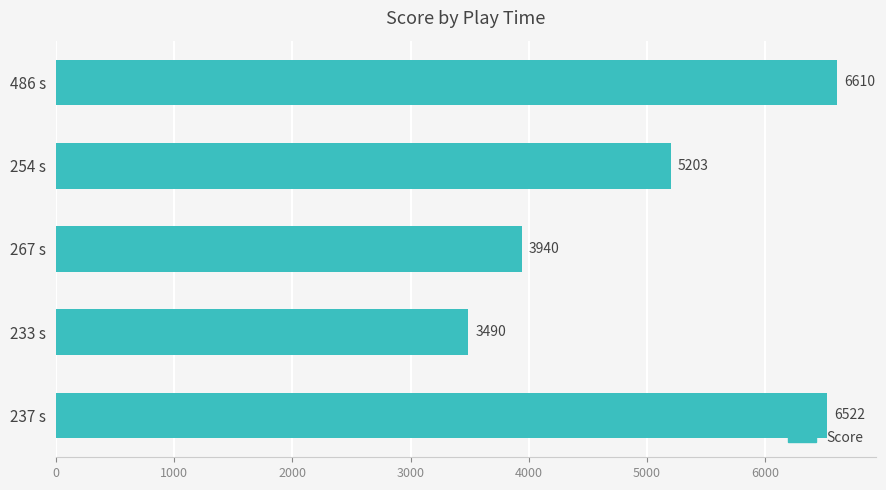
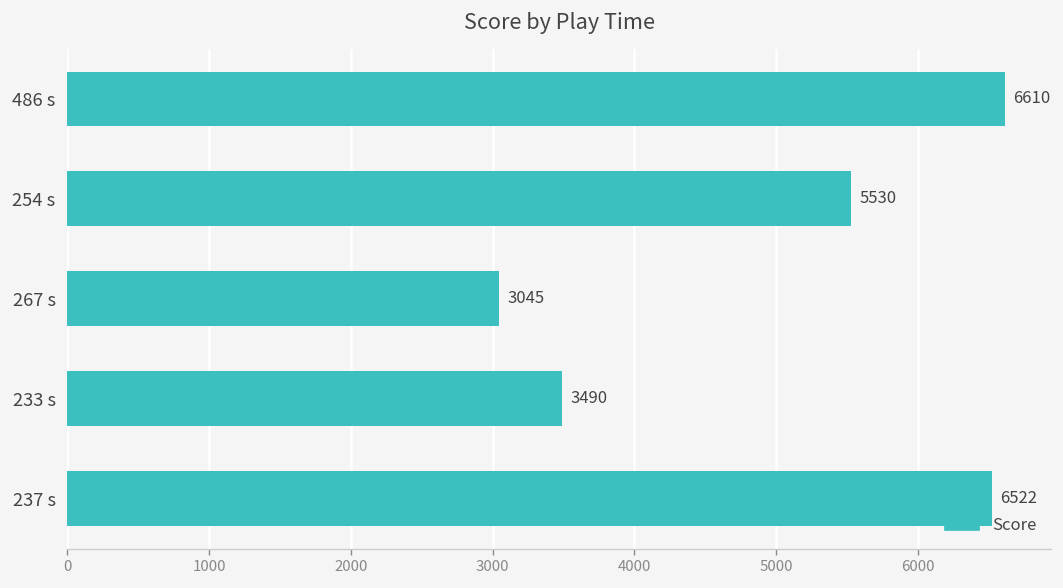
  {
    "486 s": 6610,
-   "254 s": 5203,
-   "267 s": 3940,
+   "254 s": 5530,
+   "267 s": 3045,
    "233 s": 3490,
    "237 s": 6522
  }
